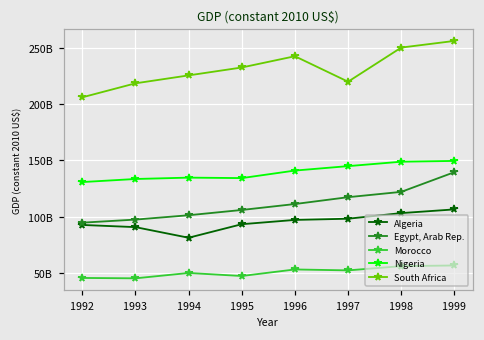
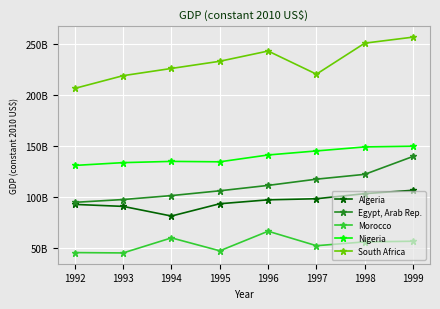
  {
    "Algeria": {
      "1993": 91000000000,
      "1994": 81000000000,
      "1995": 93000000000,
      "1996": 97000000000,
      "1997": 98000000000,
      "1999": 106000000000
    },
    "Egypt, Arab Rep.": {
      "1993": 97000000000,
      "1994": 101000000000,
      "1995": 106000000000,
      "1996": 111000000000,
      "1997": 117000000000,
      "1998": 122000000000,
      "1999": 140000000000
    },
    "Morocco": {
      "1992": 45000000000,
      "1993": 45000000000,
-     "1994": 50000000000,
+     "1994": 60000000000,
      "1995": 47000000000,
-     "1996": 53000000000,
+     "1996": 66000000000,
      "1997": 52000000000
    },
    "Nigeria": {
      "1992": 131000000000,
      "1993": 133000000000,
      "1994": 135000000000,
      "1995": 134000000000,
      "1996": 141000000000,
      "1997": 145000000000,
      "1998": 149000000000,
      "1999": 150000000000
    },
    "South Africa": {
      "1992": 206000000000,
      "1993": 219000000000,
      "1994": 226000000000,
      "1995": 233000000000,
      "1996": 243000000000,
      "1997": 220000000000,
      "1998": 250000000000,
      "1999": 256000000000
    }
  }
